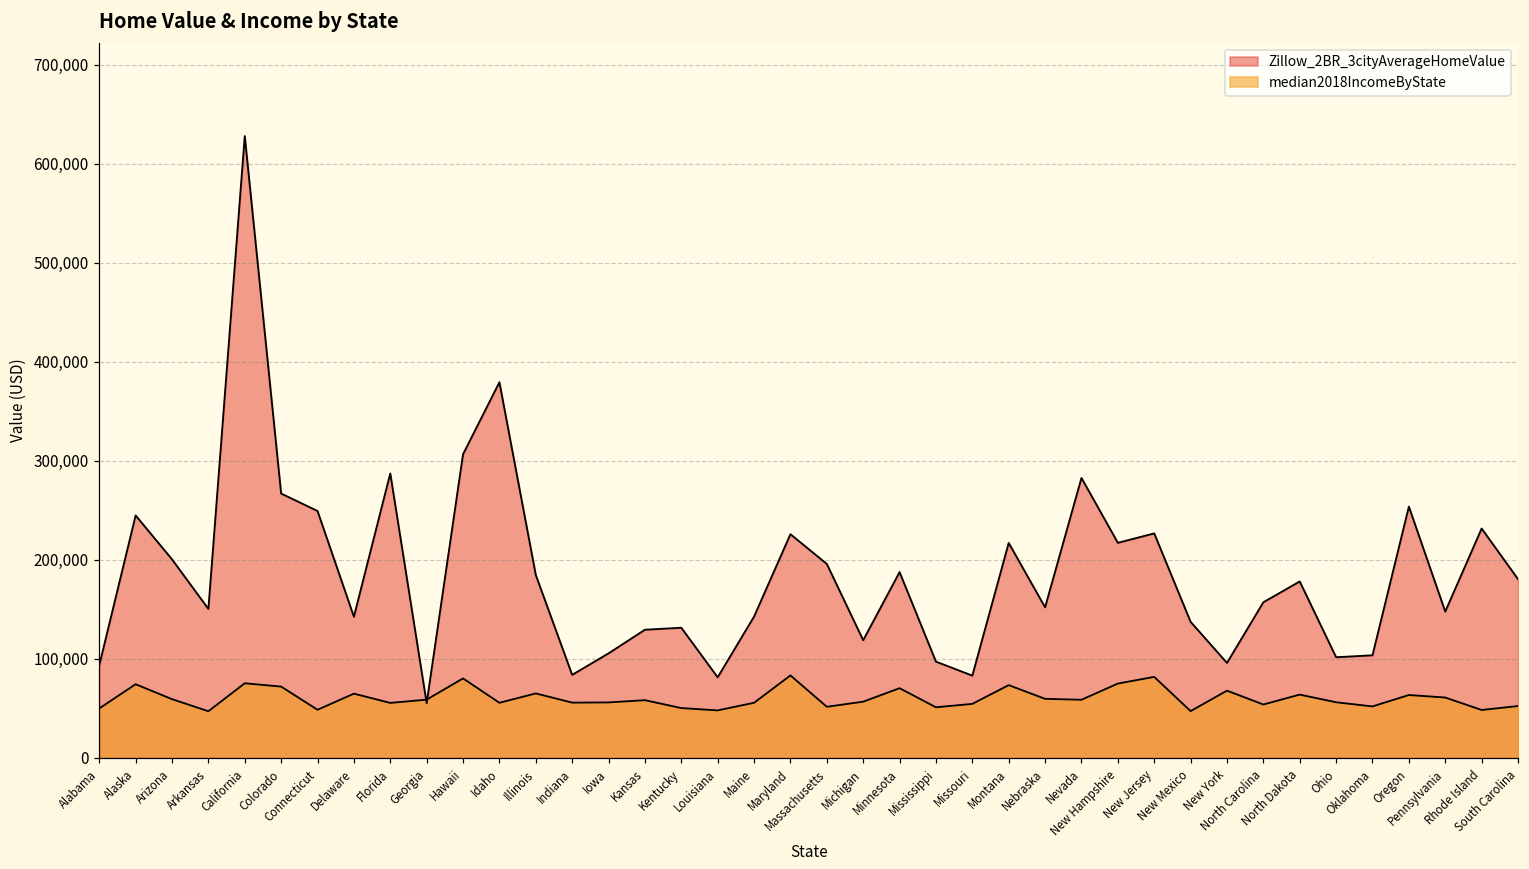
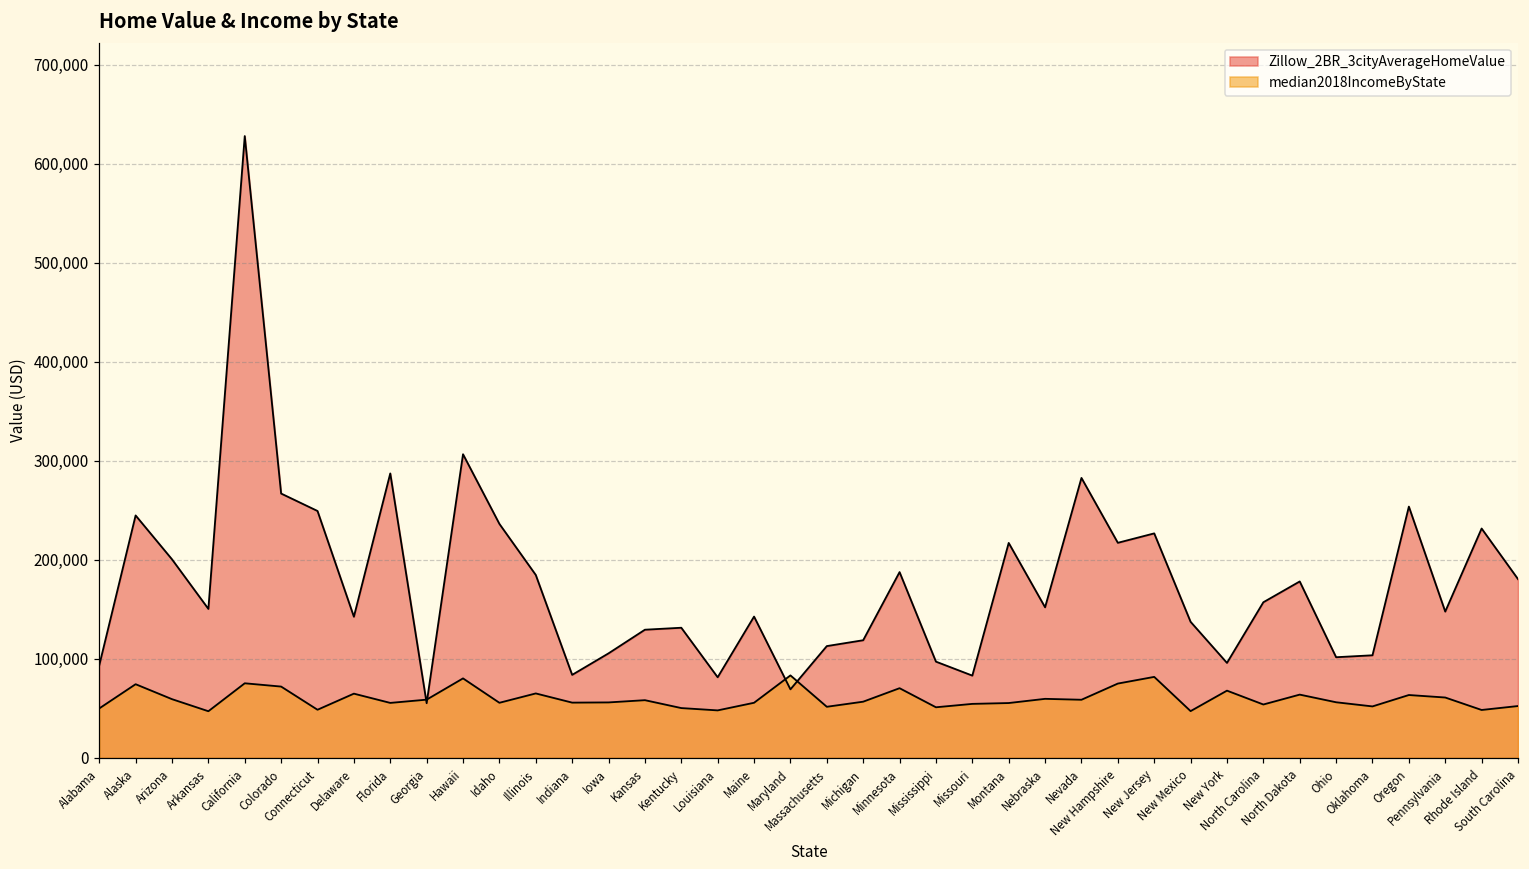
  {
    "Zillow_2BR_3cityAverageHomeValue": {
      "Alabama": "90,000",
      "Alaska": "240,000",
      "Arizona": "200,000",
      "Arkansas": "150,000",
      "California": "630,000",
      "Colorado": "270,000",
      "Connecticut": "250,000",
      "Delaware": "140,000",
      "Florida": "290,000",
      "Georgia": "60,000",
      "Hawaii": "310,000",
-     "Idaho": "380,000",
+     "Idaho": "240,000",
      "Illinois": "180,000",
      "Indiana": "80,000",
      "Iowa": "110,000",
      "Kansas": "130,000",
      "Kentucky": "130,000",
      "Louisiana": "80,000",
      "Maine": "140,000",
-     "Maryland": "230,000",
-     "Massachusetts": "200,000",
+     "Maryland": "70,000",
+     "Massachusetts": "110,000",
      "Michigan": "120,000",
      "Minnesota": "190,000",
      "Mississippi": "100,000",
      "Missouri": "80,000",
      "Montana": "220,000",
      "Nebraska": "150,000",
      "Nevada": "280,000",
      "New Hampshire": "220,000",
      "New Jersey": "230,000",
      "New Mexico": "140,000",
      "New York": "100,000",
      "North Carolina": "160,000",
      "North Dakota": "180,000",
      "Ohio": "100,000",
      "Oklahoma": "100,000",
      "Oregon": "250,000",
      "Pennsylvania": "150,000",
      "Rhode Island": "230,000",
      "South Carolina": "180,000"
    },
    "median2018IncomeByState": {
      "Alabama": "50,000",
      "Alaska": "70,000",
      "Arizona": "60,000",
      "Arkansas": "50,000",
      "California": "80,000",
      "Colorado": "70,000",
      "Connecticut": "50,000",
      "Delaware": "60,000",
      "Florida": "60,000",
      "Georgia": "60,000",
      "Hawaii": "80,000",
      "Idaho": "60,000",
      "Illinois": "70,000",
      "Indiana": "60,000",
      "Iowa": "60,000",
      "Kansas": "60,000",
      "Kentucky": "50,000",
      "Louisiana": "50,000",
      "Maine": "60,000",
      "Maryland": "80,000",
      "Massachusetts": "50,000",
      "Michigan": "60,000",
      "Minnesota": "70,000",
      "Mississippi": "50,000",
      "Missouri": "50,000",
-     "Montana": "70,000",
+     "Montana": "60,000",
      "Nebraska": "60,000",
      "Nevada": "60,000",
      "New Hampshire": "70,000",
      "New Jersey": "80,000",
      "New Mexico": "50,000",
      "New York": "70,000",
      "North Carolina": "50,000",
      "North Dakota": "60,000",
      "Ohio": "60,000",
      "Oklahoma": "50,000",
      "Oregon": "60,000",
      "Pennsylvania": "60,000",
      "Rhode Island": "50,000",
      "South Carolina": "50,000"
    }
  }
